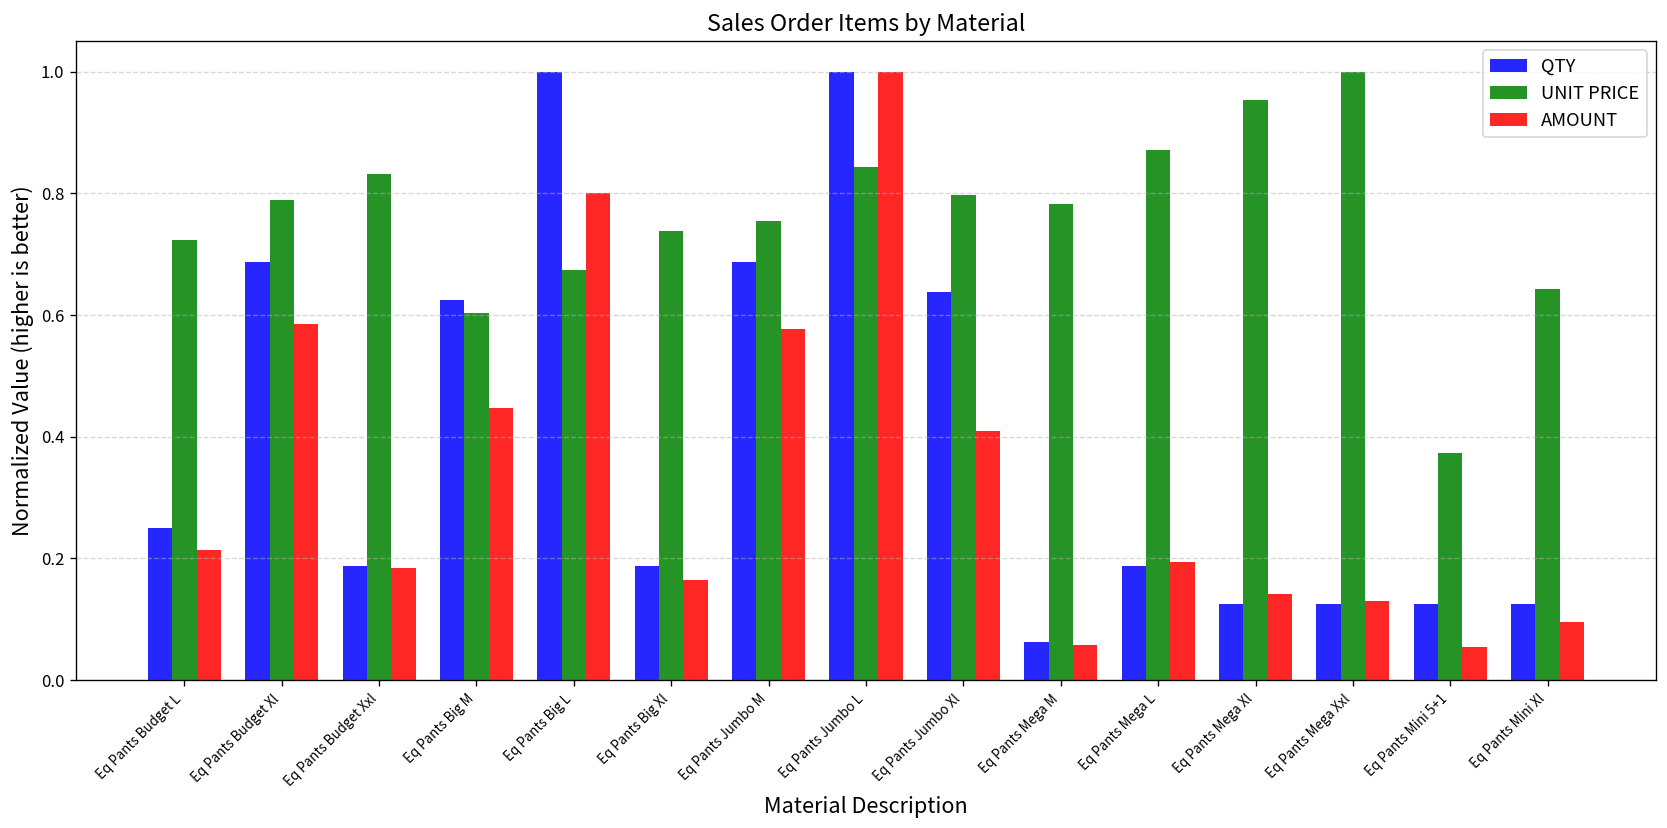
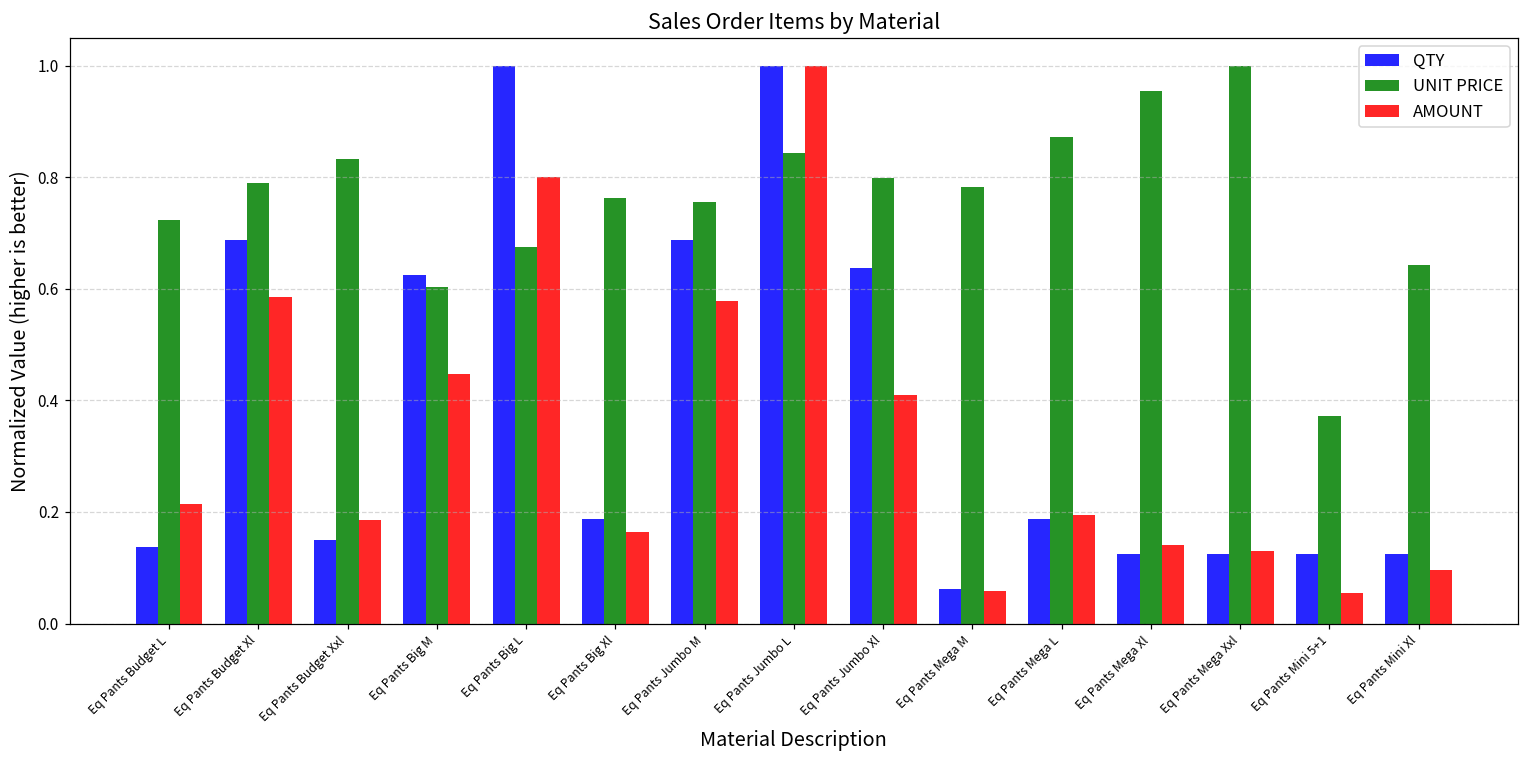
  {
    "QTY": {
-     "Eq Pants Budget L": 0.25,
+     "Eq Pants Budget L": 0.14,
      "Eq Pants Budget Xl": 0.69,
-     "Eq Pants Budget Xxl": 0.19,
+     "Eq Pants Budget Xxl": 0.15,
      "Eq Pants Big M": 0.63,
      "Eq Pants Big L": 1.00,
      "Eq Pants Big Xl": 0.19,
      "Eq Pants Jumbo M": 0.69,
      "Eq Pants Jumbo L": 1.00,
      "Eq Pants Jumbo Xl": 0.64,
      "Eq Pants Mega M": 0.06,
      "Eq Pants Mega L": 0.19,
      "Eq Pants Mega Xl": 0.13,
      "Eq Pants Mega Xxl": 0.13,
      "Eq Pants Mini 5+1": 0.13,
      "Eq Pants Mini Xl": 0.13
    },
    "UNIT PRICE": {
      "Eq Pants Budget L": 0.72,
      "Eq Pants Budget Xl": 0.79,
      "Eq Pants Budget Xxl": 0.83,
      "Eq Pants Big M": 0.60,
      "Eq Pants Big L": 0.67,
-     "Eq Pants Big Xl": 0.74,
+     "Eq Pants Big Xl": 0.76,
      "Eq Pants Jumbo M": 0.76,
      "Eq Pants Jumbo L": 0.84,
      "Eq Pants Jumbo Xl": 0.80,
      "Eq Pants Mega M": 0.78,
      "Eq Pants Mega L": 0.87,
      "Eq Pants Mega Xl": 0.95,
      "Eq Pants Mega Xxl": 1.00,
      "Eq Pants Mini 5+1": 0.37,
      "Eq Pants Mini Xl": 0.64
    },
    "AMOUNT": {
      "Eq Pants Budget L": 0.21,
      "Eq Pants Budget Xl": 0.59,
      "Eq Pants Budget Xxl": 0.19,
      "Eq Pants Big M": 0.45,
      "Eq Pants Big L": 0.80,
      "Eq Pants Big Xl": 0.16,
      "Eq Pants Jumbo M": 0.58,
      "Eq Pants Jumbo L": 1.00,
      "Eq Pants Jumbo Xl": 0.41,
      "Eq Pants Mega M": 0.06,
      "Eq Pants Mega L": 0.19,
      "Eq Pants Mega Xl": 0.14,
      "Eq Pants Mega Xxl": 0.13,
      "Eq Pants Mini 5+1": 0.06,
      "Eq Pants Mini Xl": 0.10
    }
  }
